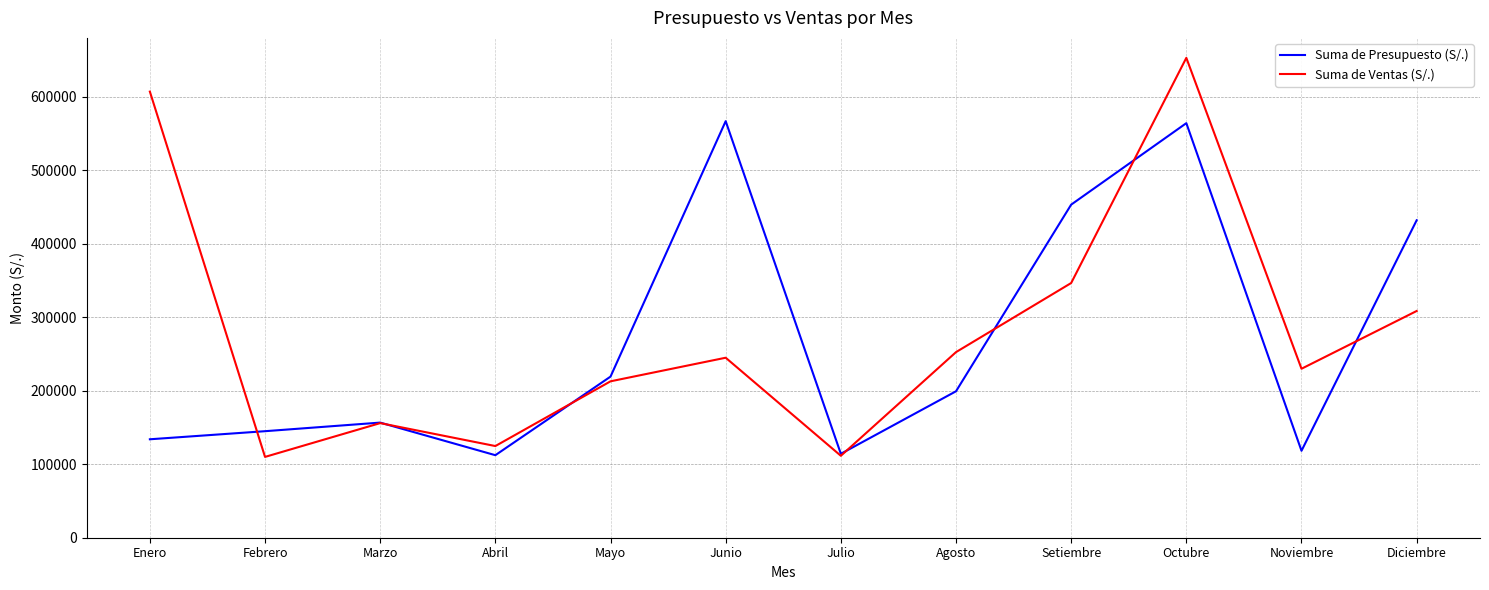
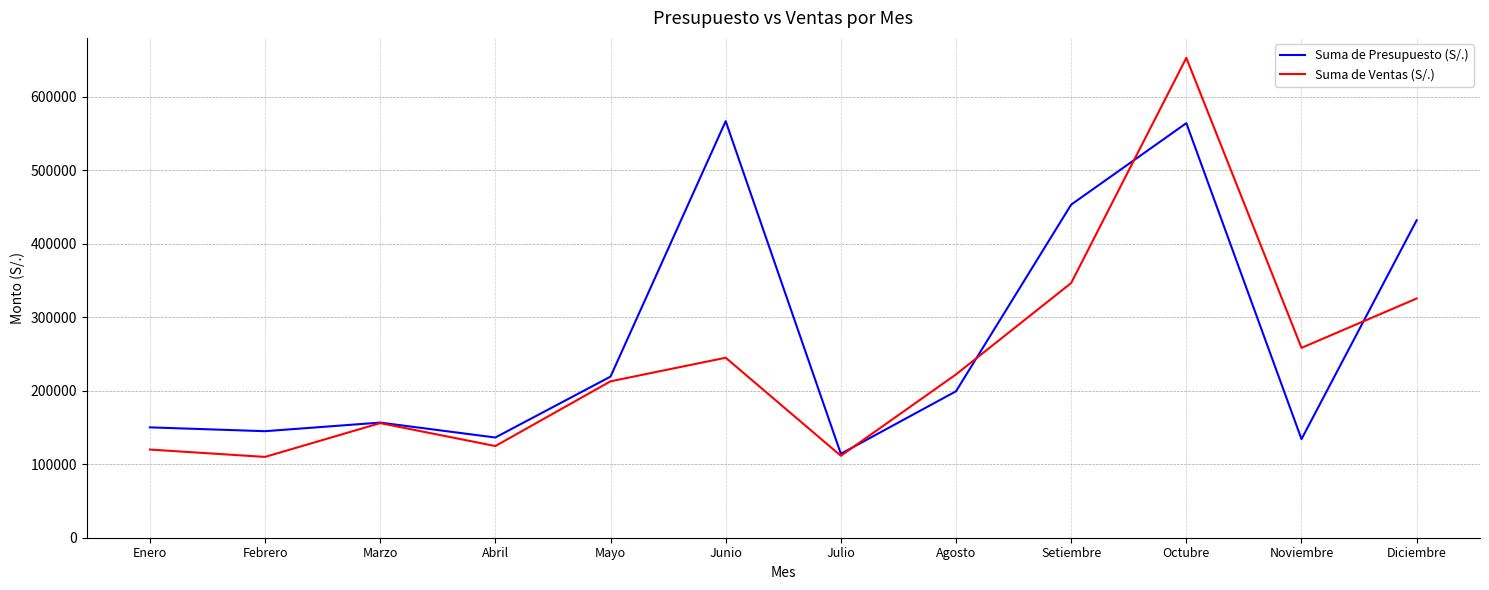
  {
    "Suma de Presupuesto (S/.)": {
-     "Enero": 130000,
+     "Enero": 150000,
      "Febrero": 150000,
-     "Abril": 110000,
+     "Abril": 140000,
      "Mayo": 220000,
      "Junio": 570000,
      "Agosto": 200000,
      "Setiembre": 450000,
      "Octubre": 560000,
-     "Noviembre": 120000,
+     "Noviembre": 130000,
      "Diciembre": 430000
    },
    "Suma de Ventas (S/.)": {
-     "Enero": 610000,
+     "Enero": 120000,
      "Febrero": 110000,
      "Abril": 120000,
      "Mayo": 210000,
      "Junio": 250000,
-     "Agosto": 250000,
+     "Agosto": 220000,
      "Setiembre": 350000,
      "Octubre": 650000,
-     "Noviembre": 230000,
-     "Diciembre": 310000
+     "Noviembre": 260000,
+     "Diciembre": 330000
    }
  }
